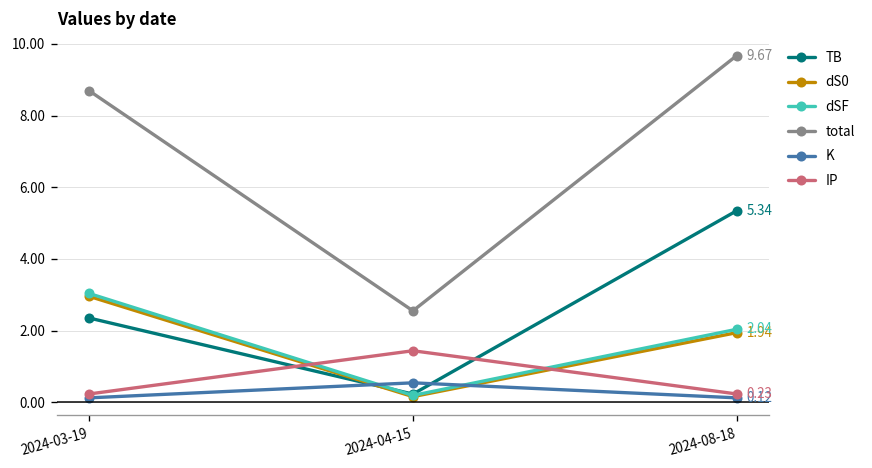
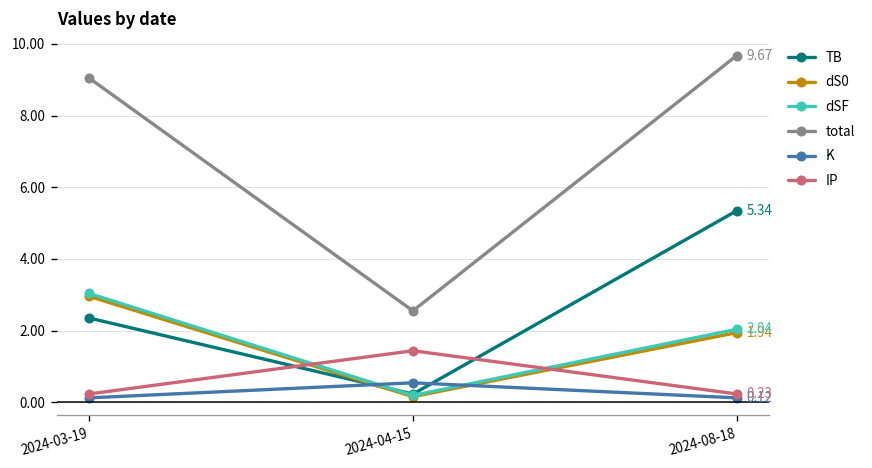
  {
    "TB": {
      "2024-08-18": 5.34
    },
    "total": {
-     "2024-03-19": 8.7,
+     "2024-03-19": 9.0,
      "2024-04-15": 2.5
    },
    "K": {
      "2024-03-19": 0.1,
      "2024-04-15": 0.5
    },
    "IP": {
      "2024-03-19": 0.2,
      "2024-04-15": 1.4
    }
  }
